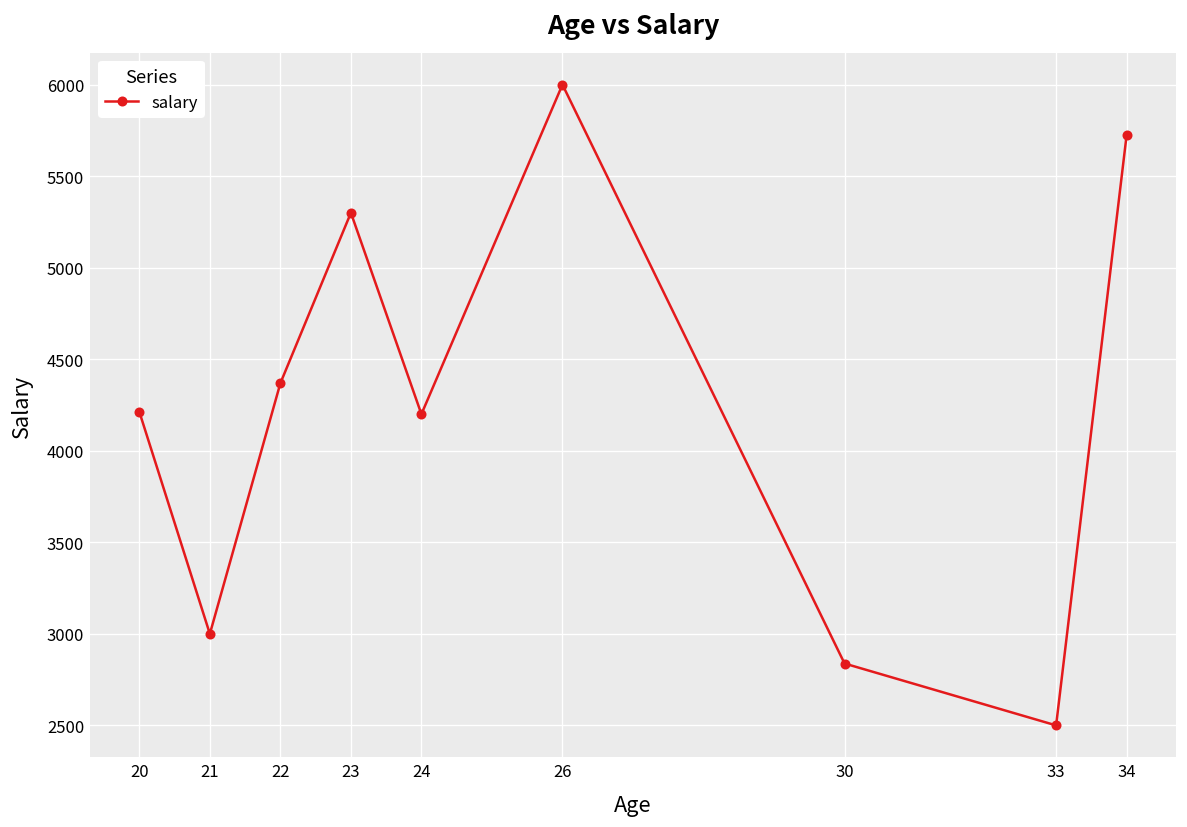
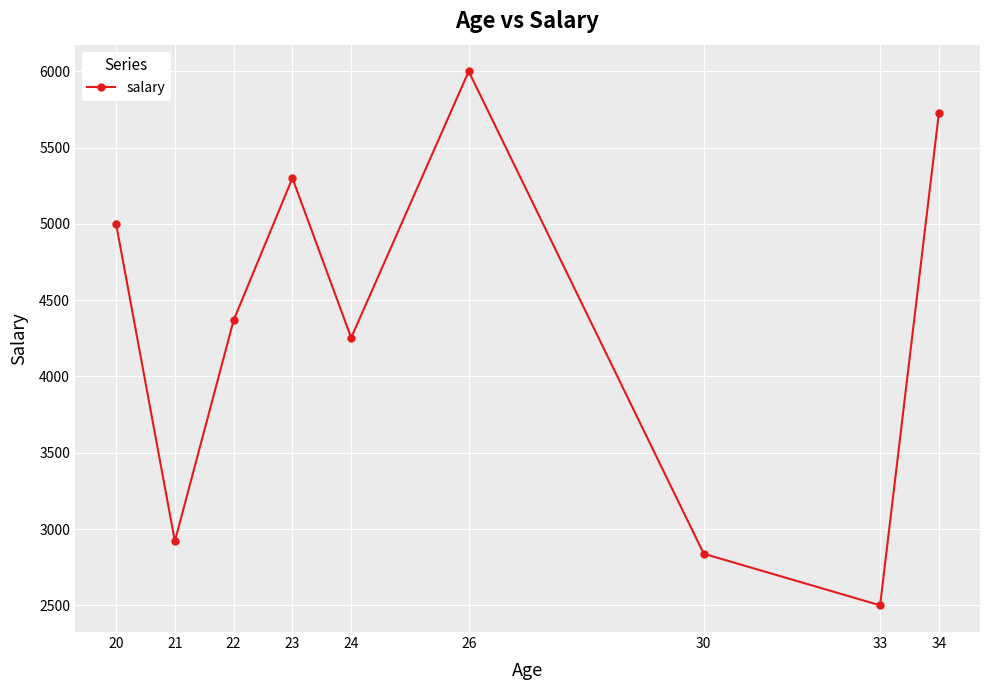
  {
-   "20": 4210,
-   "21": 3000,
+   "20": 5000,
+   "21": 2920,
    "22": 4370,
    "23": 5300,
-   "24": 4200,
+   "24": 4250,
    "26": 6000,
    "30": 2840,
    "33": 2500,
    "34": 5730
  }
